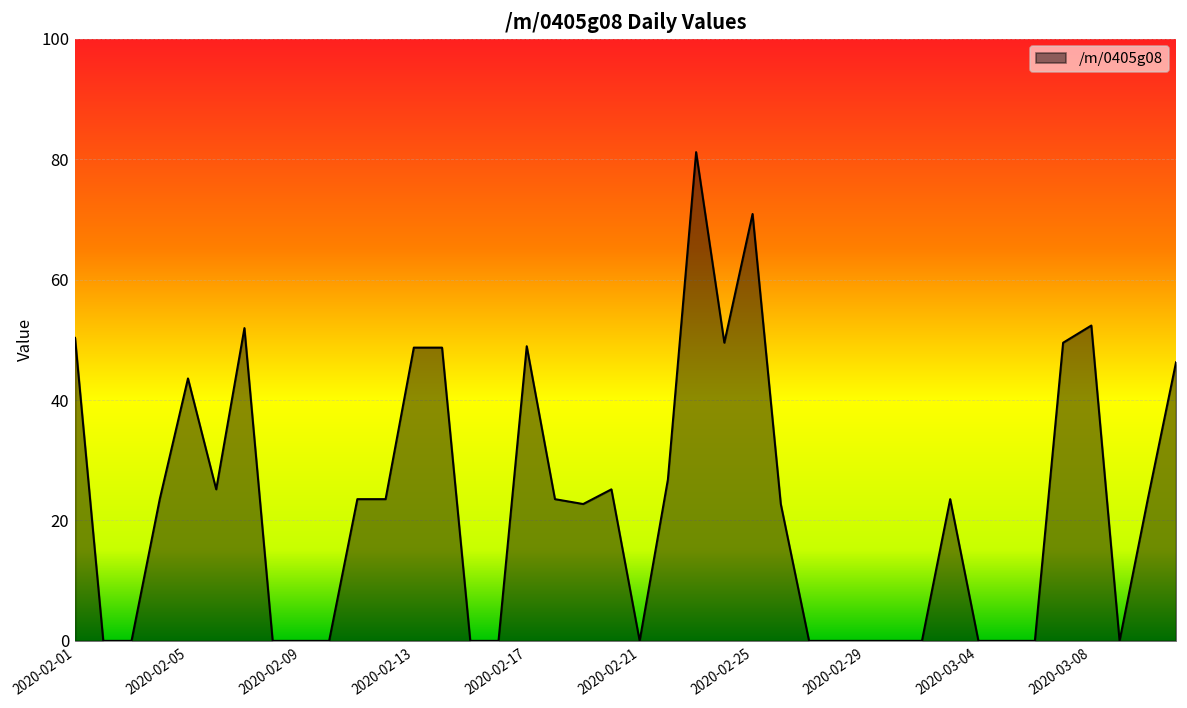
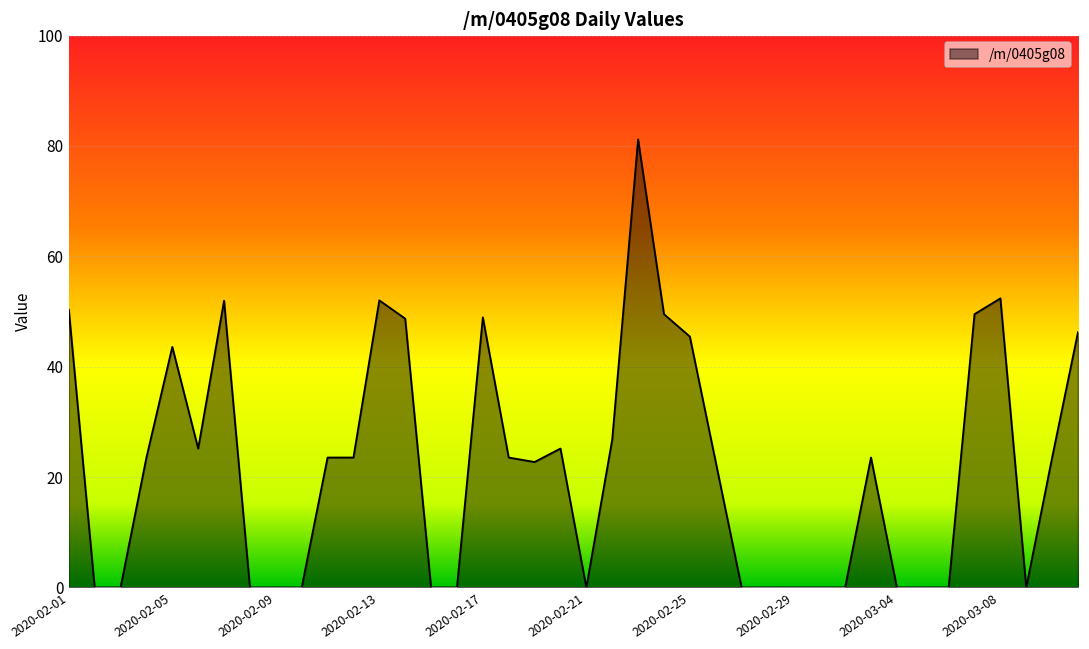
  {
    "2020-02-01": 50,
    "2020-02-05": 44,
    "2020-02-09": 0,
-   "2020-02-13": 49,
+   "2020-02-13": 52,
    "2020-02-17": 49,
    "2020-02-21": 0,
-   "2020-02-25": 71,
+   "2020-02-25": 45,
    "2020-02-29": 0,
    "2020-03-04": 0,
    "2020-03-08": 52
  }
